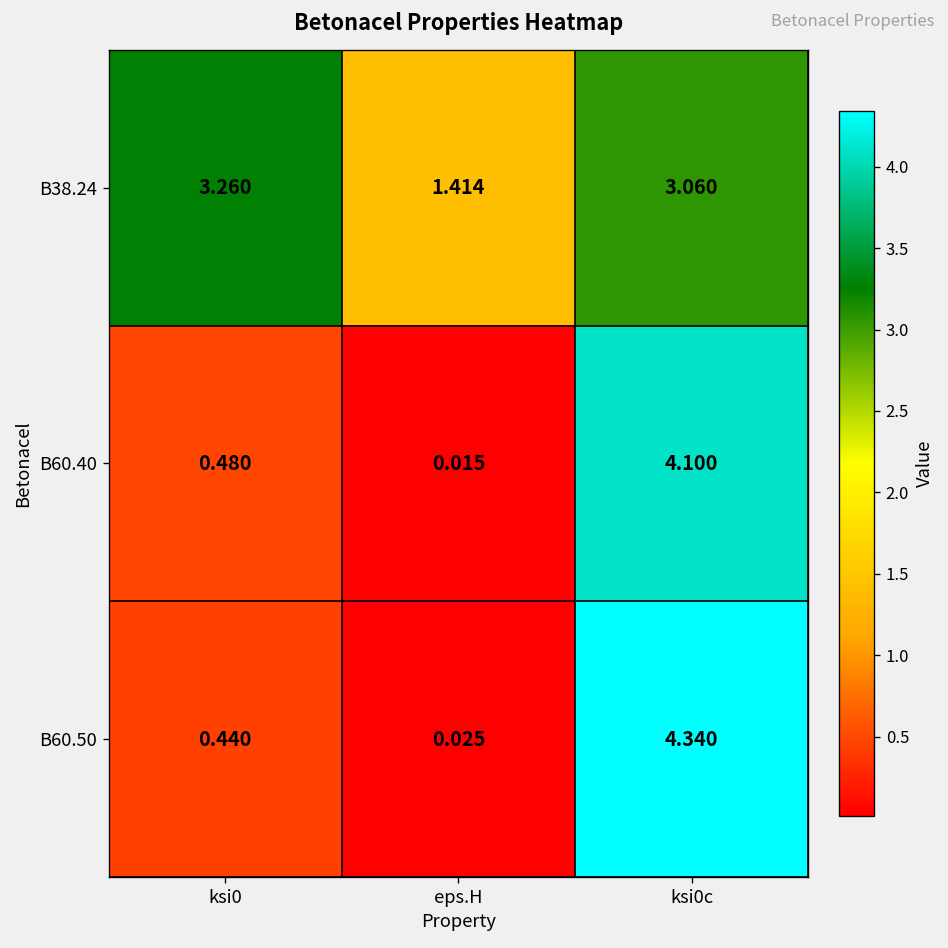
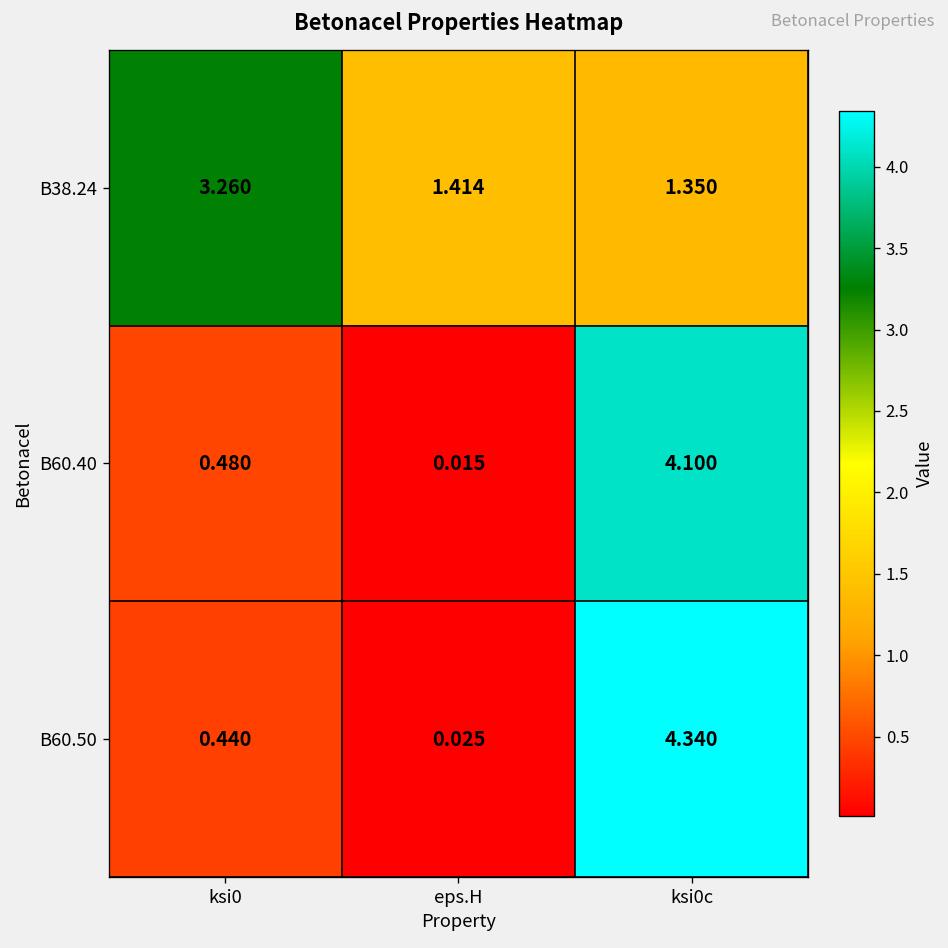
  {
    "B38.24": {
      "ksi0": 3.260,
      "eps.H": 1.414,
-     "ksi0c": 3.060
+     "ksi0c": 1.350
    },
    "B60.40": {
      "ksi0": 0.480,
      "eps.H": 0.015,
      "ksi0c": 4.100
    },
    "B60.50": {
      "ksi0": 0.440,
      "eps.H": 0.025,
      "ksi0c": 4.340
    }
  }
